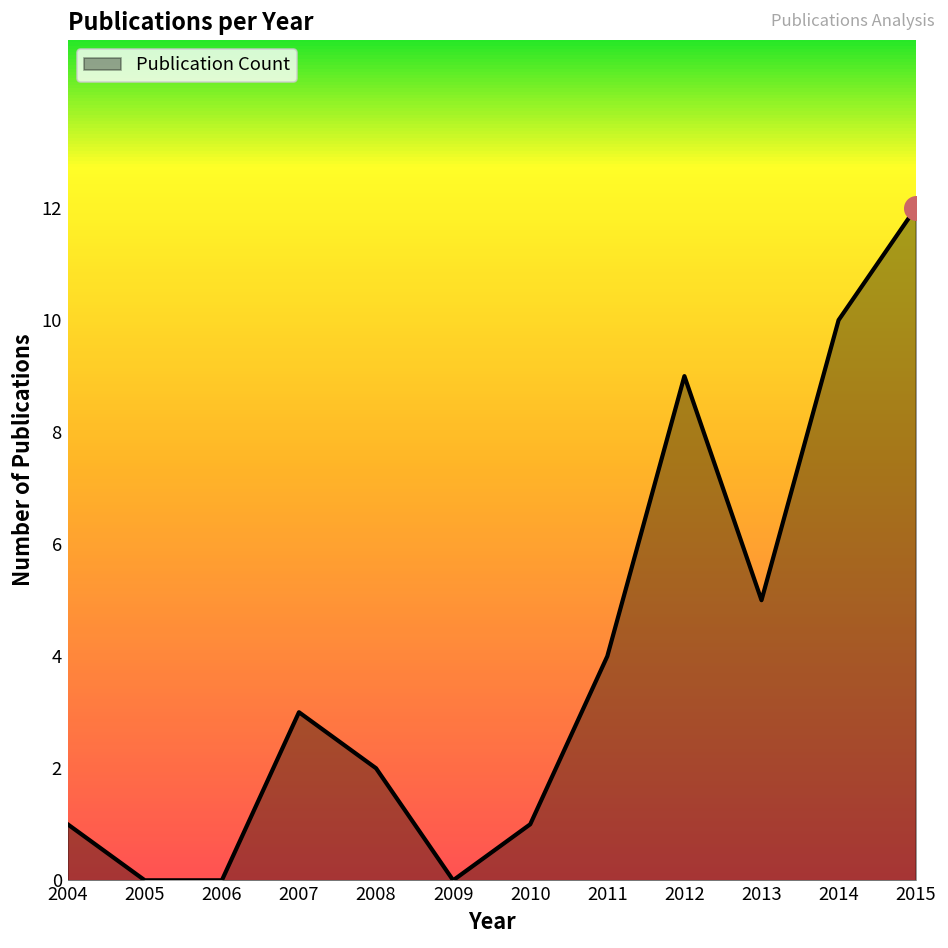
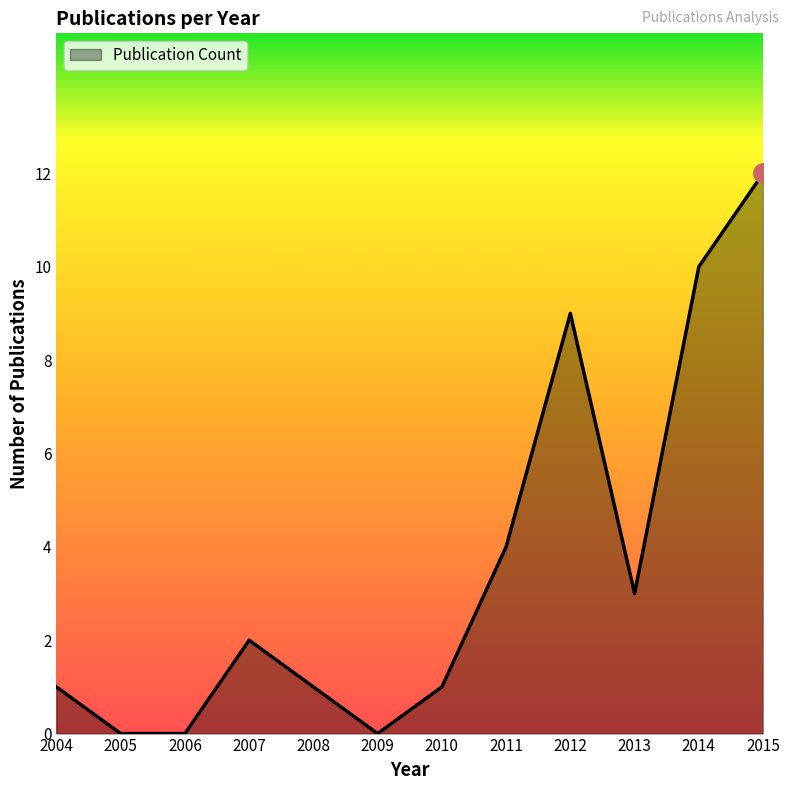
  {
    "Publication Count": {
      "2004": 1,
      "2005": 0,
      "2006": 0,
-     "2007": 3,
-     "2008": 2,
+     "2007": 2,
+     "2008": 1,
      "2009": 0,
      "2010": 1,
      "2011": 4,
      "2012": 9,
-     "2013": 5,
+     "2013": 3,
      "2014": 10
    }
  }
